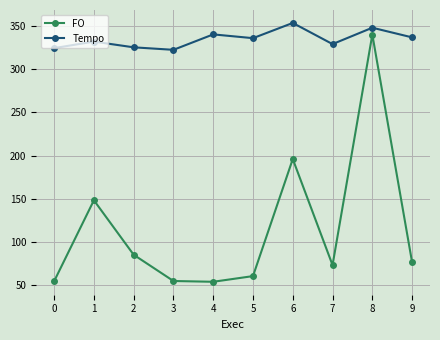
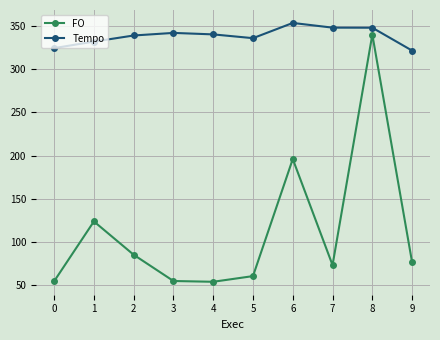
  {
    "FO": {
      "0": 50,
-     "1": 150,
+     "1": 120,
      "2": 90,
      "3": 50,
      "4": 50,
      "5": 60,
      "6": 200,
      "7": 70,
      "8": 340,
      "9": 80
    },
    "Tempo": {
      "0": 320,
-     "2": 330,
-     "3": 320,
+     "2": 340,
+     "3": 340,
      "4": 340,
      "5": 340,
      "6": 350,
-     "7": 330,
+     "7": 350,
      "8": 350,
-     "9": 340
+     "9": 320
    }
  }
